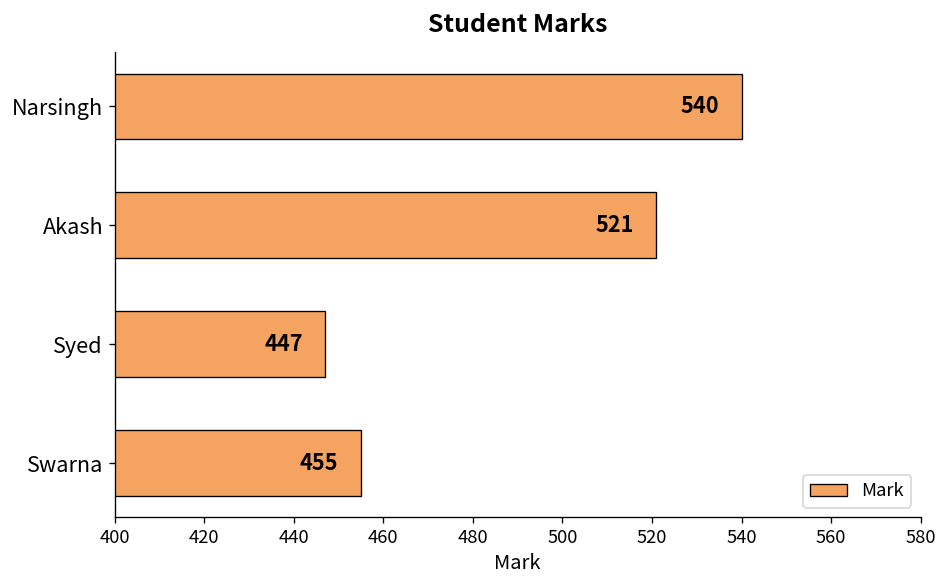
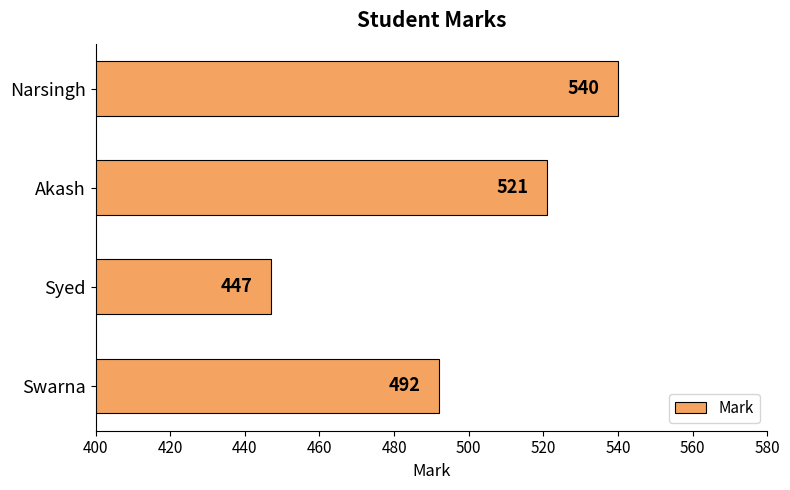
  {
    "Narsingh": 540,
    "Akash": 521,
    "Syed": 447,
-   "Swarna": 455
+   "Swarna": 492
  }
